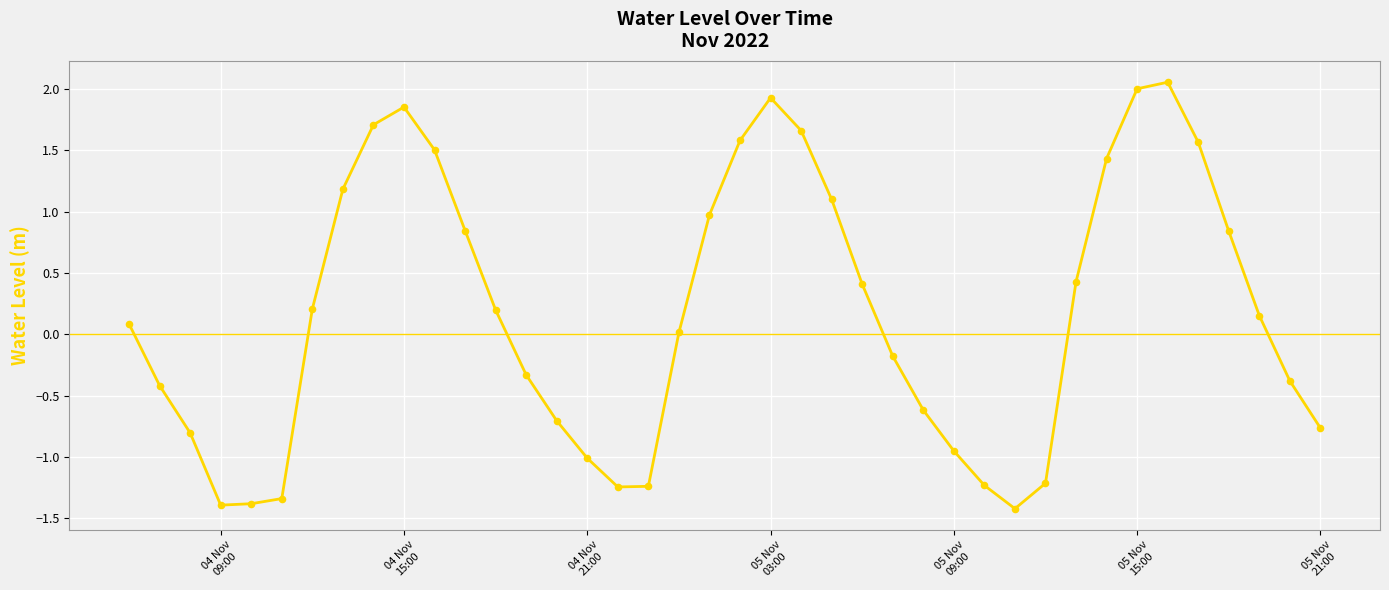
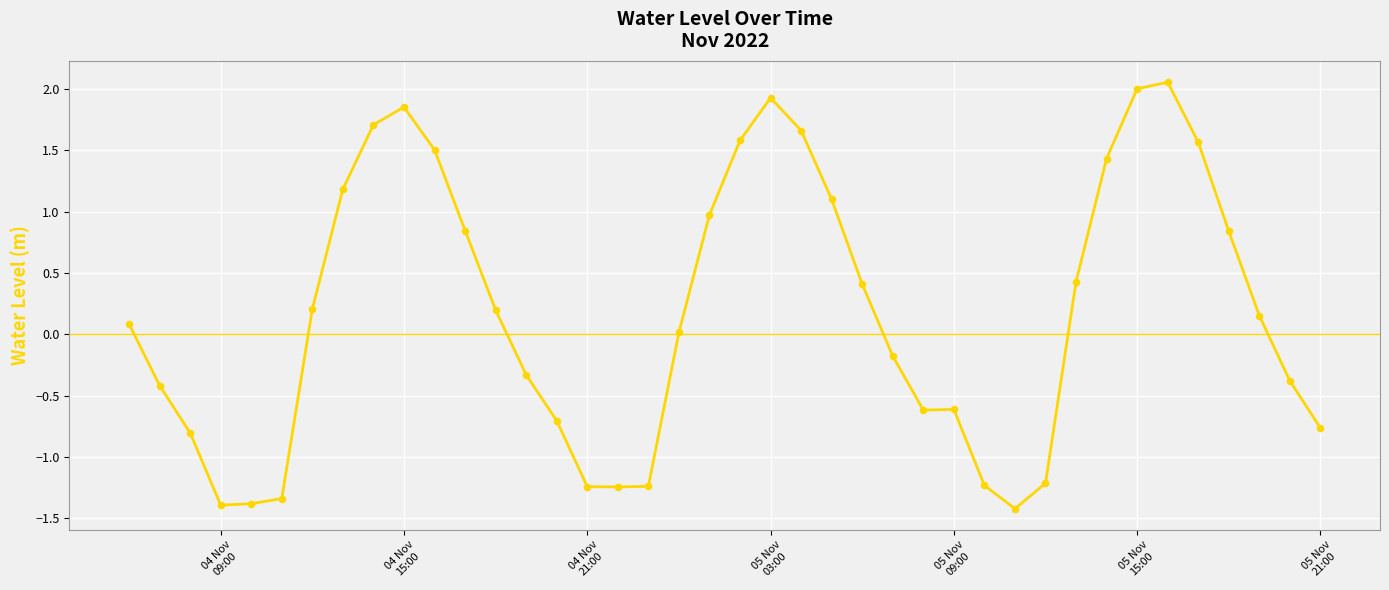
  {
    "04 Nov 09:00": -1.39,
    "04 Nov 15:00": 1.85,
-   "04 Nov 21:00": -1.01,
+   "04 Nov 21:00": -1.24,
    "05 Nov 03:00": 1.93,
-   "05 Nov 09:00": -0.95,
+   "05 Nov 09:00": -0.61,
    "05 Nov 15:00": 2.00,
    "05 Nov 21:00": -0.76
  }
